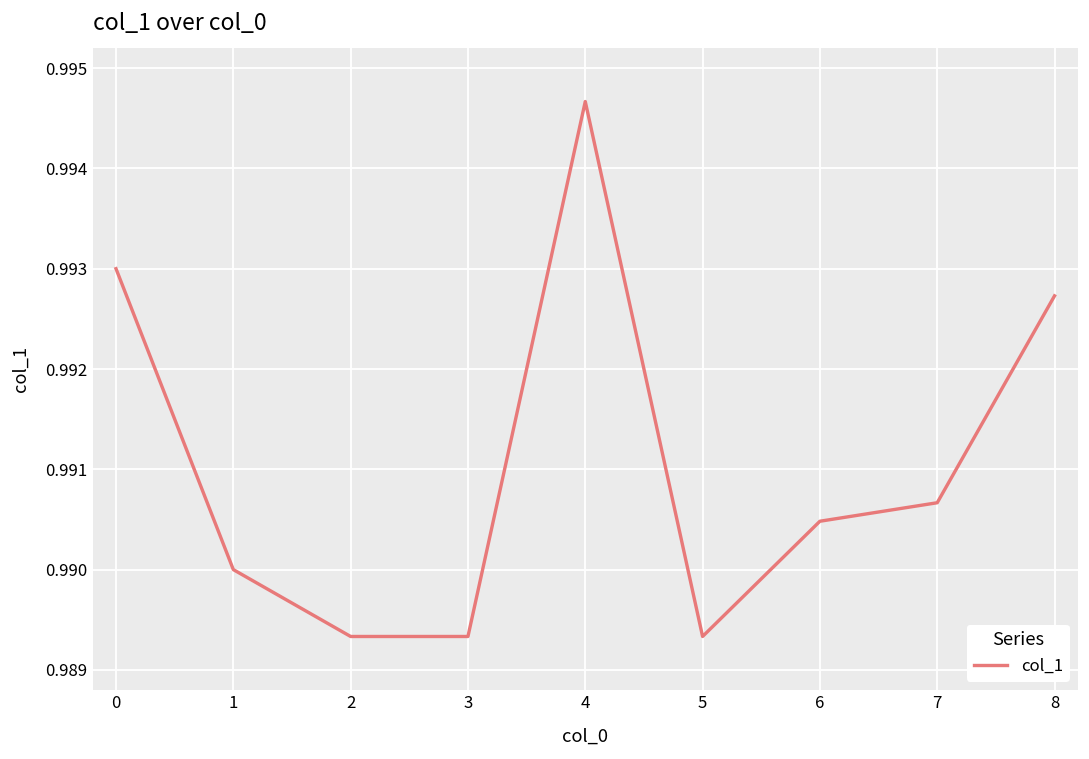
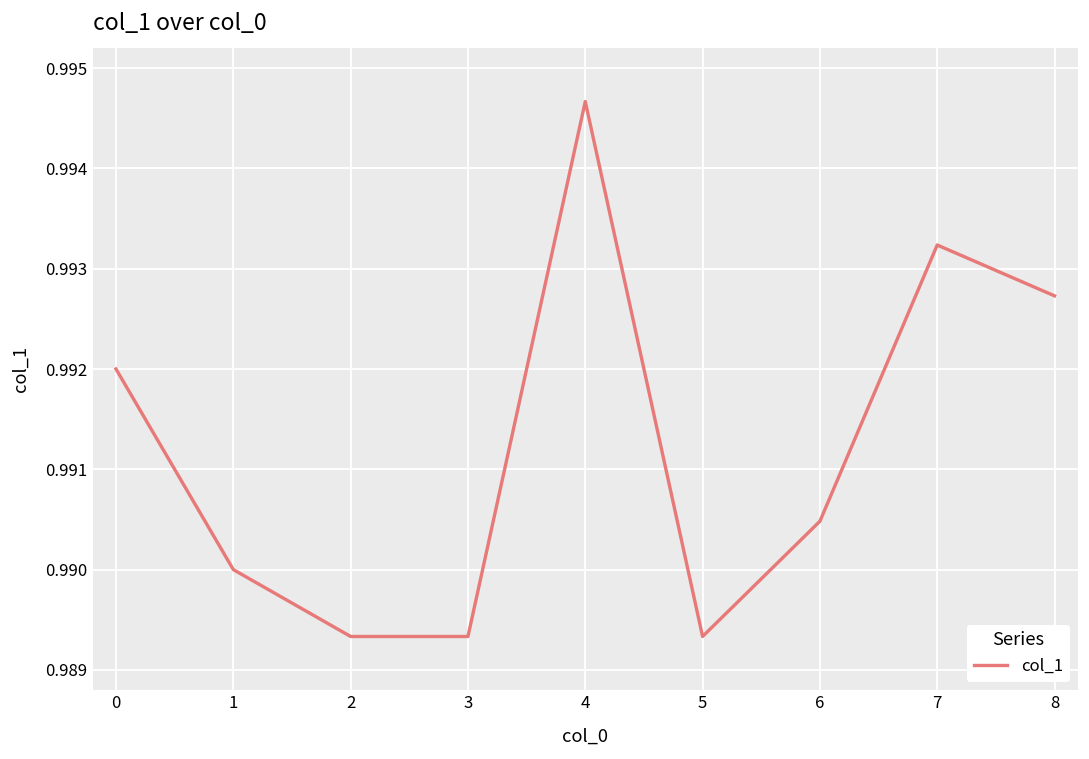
  {
-   "0": 0.993,
+   "0": 0.992,
    "1": 0.9900,
    "2": 0.9893,
    "3": 0.9893,
    "4": 0.9947,
    "5": 0.9893,
    "6": 0.9905,
-   "7": 0.9907,
+   "7": 0.9932,
    "8": 0.9927
  }
